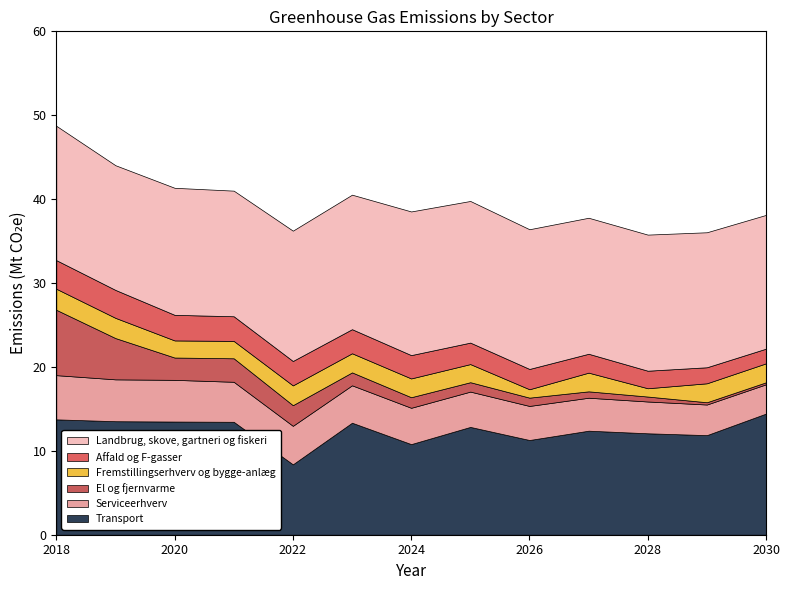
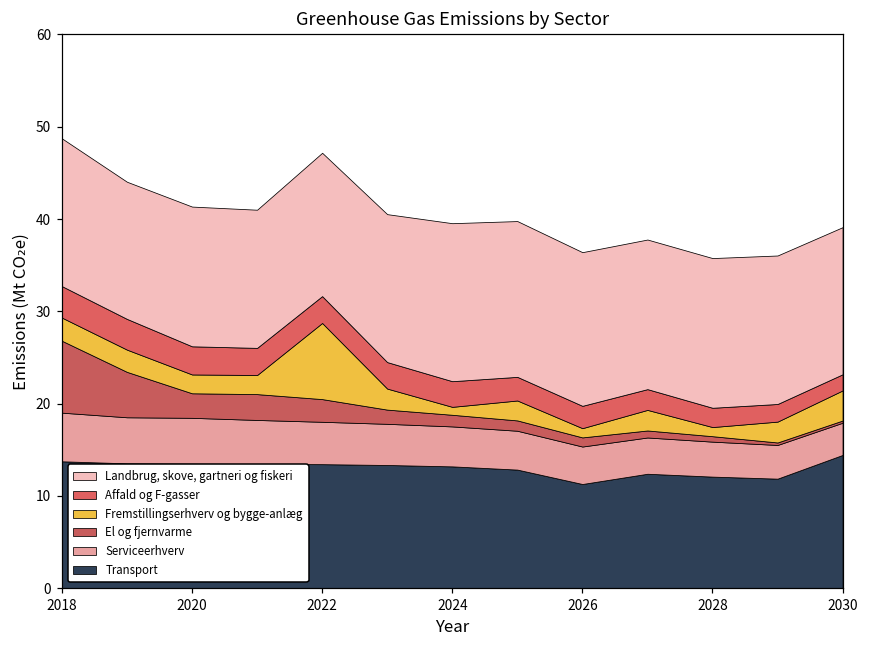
  {
    "Transport": {
-     "2022": 8,
-     "2024": 11
+     "2022": 13,
+     "2024": 13
    },
    "Fremstillingserhverv og bygge-anlæg": {
-     "2022": 2,
-     "2024": 2,
-     "2030": 2
+     "2022": 8,
+     "2024": 1,
+     "2030": 3
    }
  }
